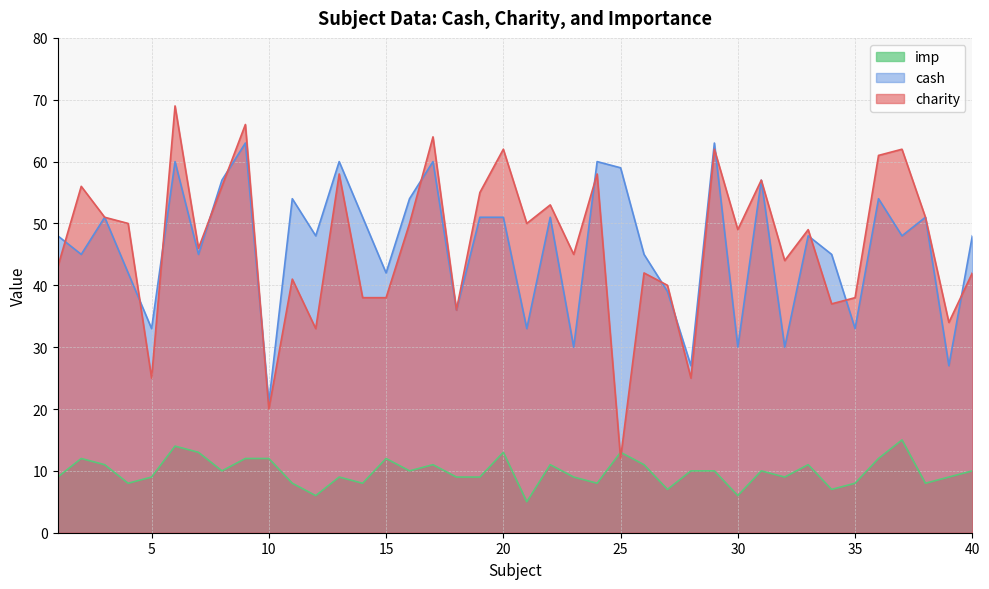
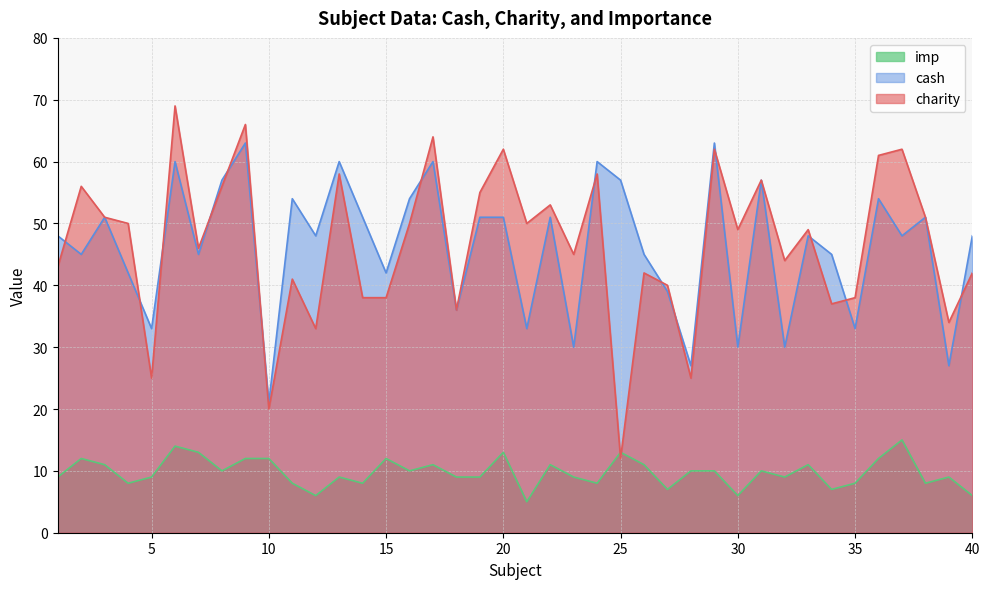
  {
    "imp": {
      "5": 9,
      "10": 12,
      "15": 12,
      "20": 13,
      "25": 13,
      "30": 6,
      "35": 8,
-     "40": 10
+     "40": 6
    },
    "cash": {
      "5": 33,
      "10": 21,
      "15": 42,
      "20": 51,
-     "25": 59,
+     "25": 57,
      "30": 30,
      "35": 33,
      "40": 48
    },
    "charity": {
      "5": 25,
      "10": 20,
      "15": 38,
      "20": 62,
      "25": 12,
      "30": 49,
      "35": 38,
      "40": 42
    }
  }
